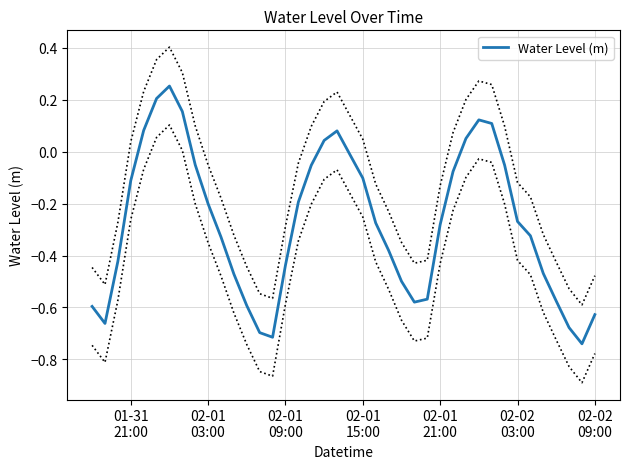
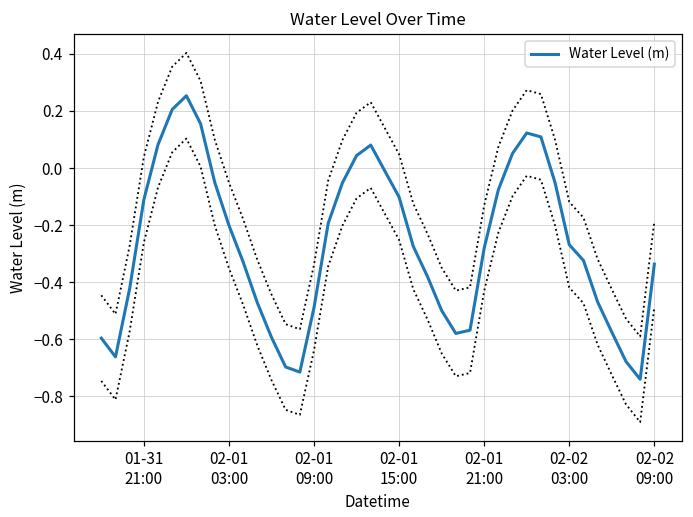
  {
    "Water Level (m)": {
      "01-31 21:00": -0.11,
      "02-01 03:00": -0.20,
-     "02-01 09:00": -0.44,
+     "02-01 09:00": -0.49,
      "02-01 15:00": -0.10,
      "02-01 21:00": -0.28,
      "02-02 03:00": -0.27,
-     "02-02 09:00": -0.63
+     "02-02 09:00": -0.34
    }
  }
